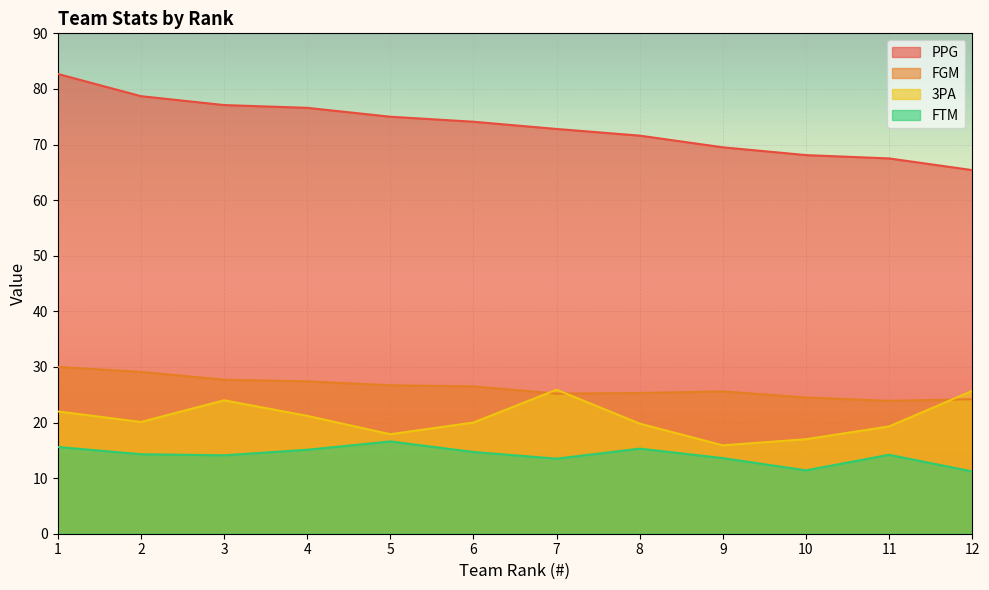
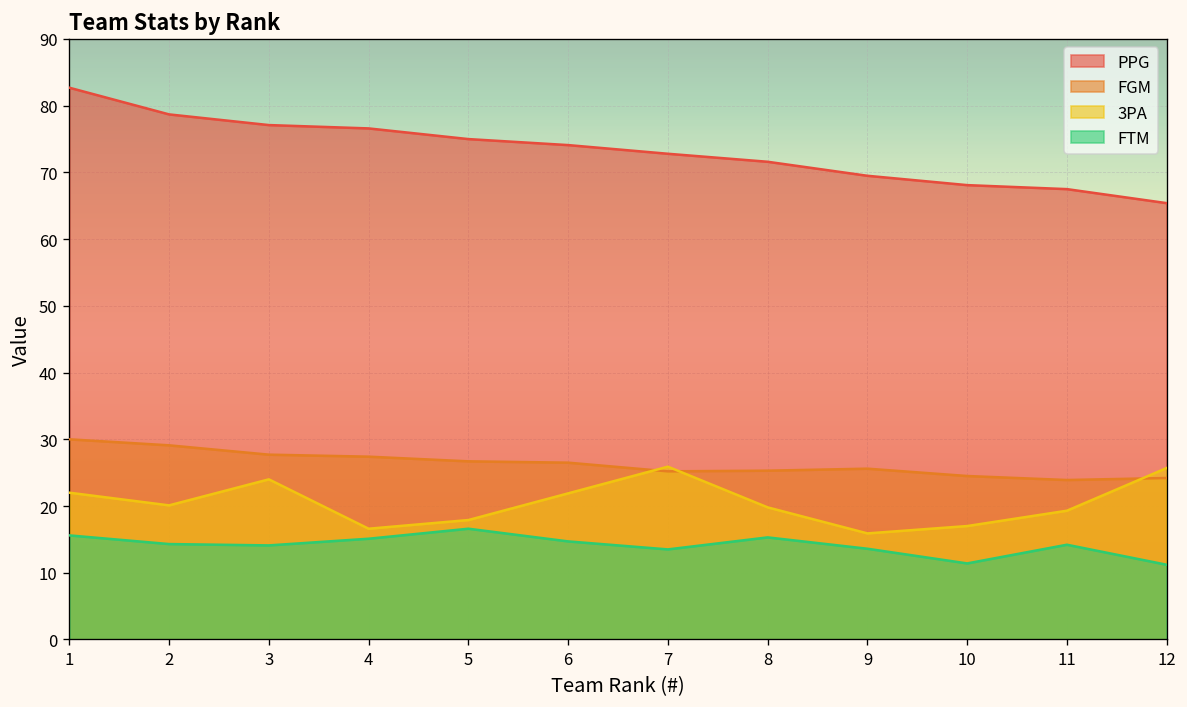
  {
    "3PA": {
      "1": 22,
      "2": 20,
      "3": 24,
-     "4": 21,
+     "4": 17,
      "5": 18,
-     "6": 20,
+     "6": 22,
      "7": 26,
      "8": 20,
      "9": 16,
      "10": 17,
      "11": 19,
      "12": 26
    },
    "FTM": {
      "1": 16,
      "2": 14,
      "3": 14,
      "4": 15,
      "5": 17,
      "6": 15,
      "7": 14,
      "8": 15,
      "9": 14,
      "10": 11,
      "11": 14,
      "12": 11
    }
  }
